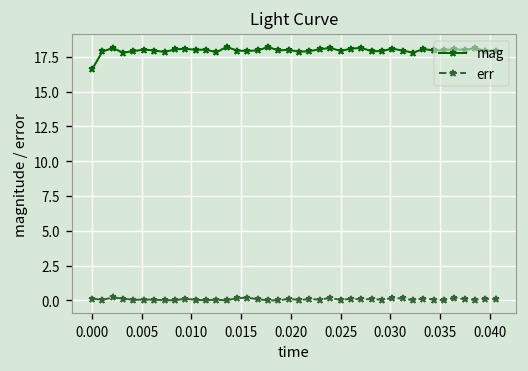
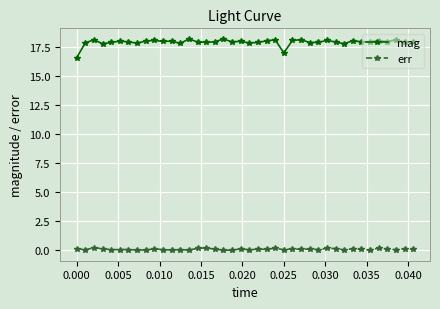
  {
    "mag": {
      "0.000": 16.6,
-     "0.025": 17.9
+     "0.025": 17.0
    },
    "err": {
      "0.000": 0.1,
      "0.025": 0.0
    }
  }
